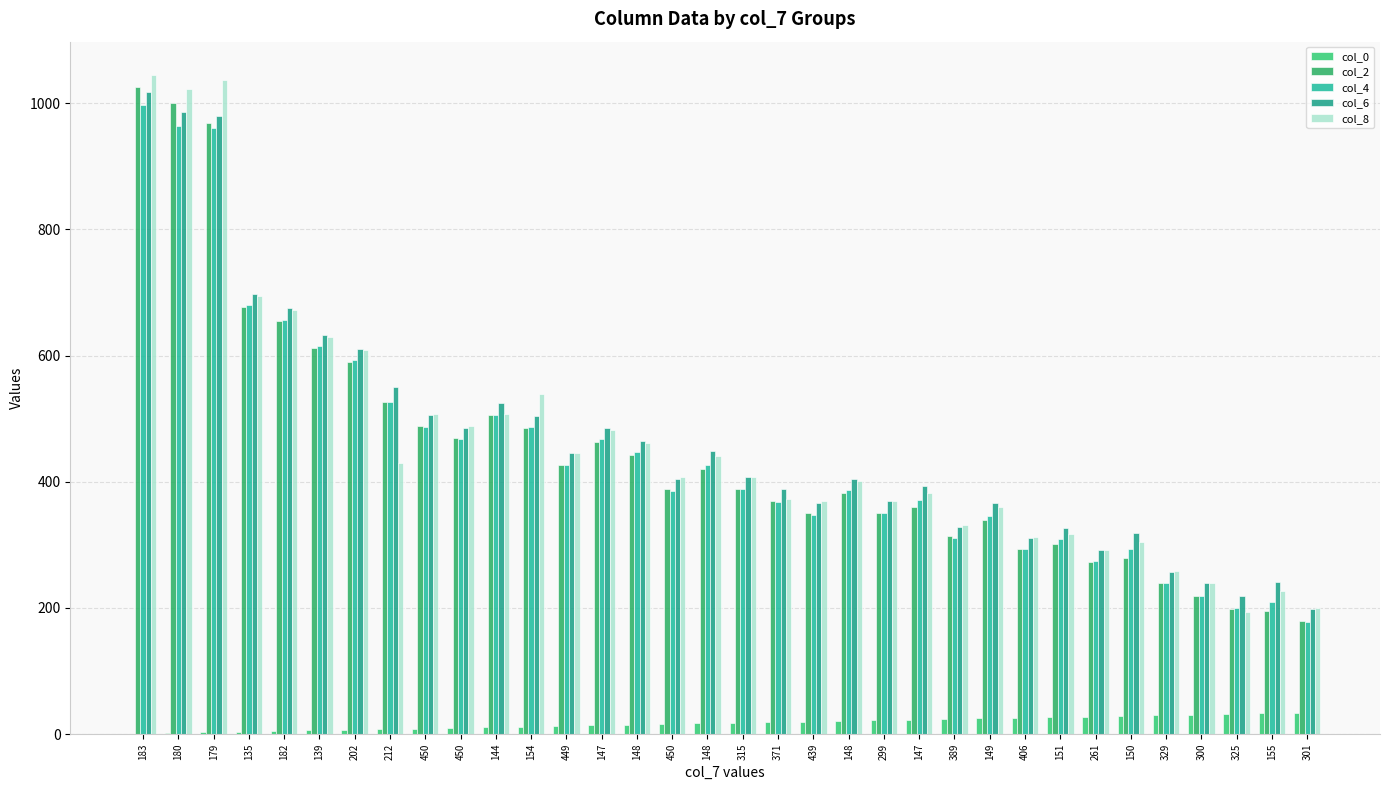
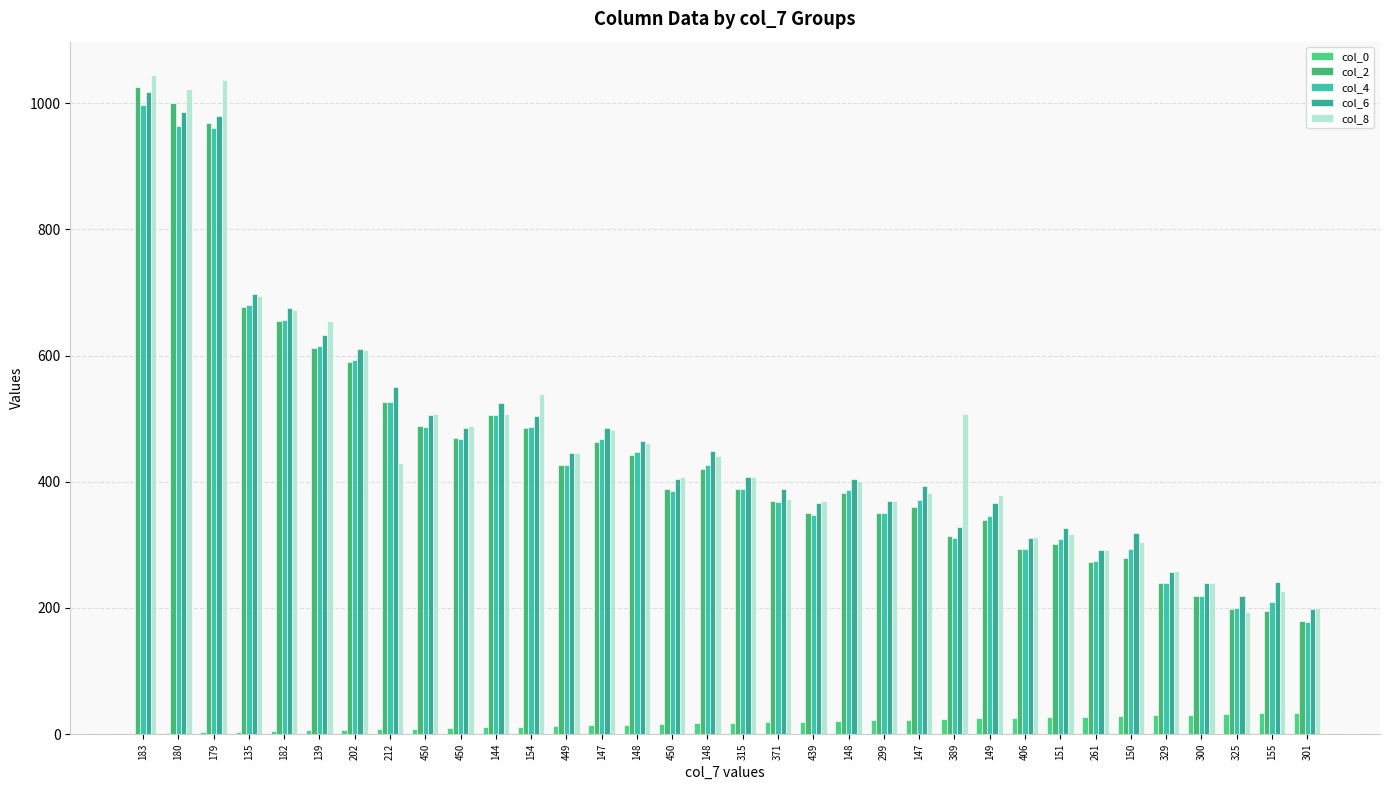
  {
    "col_8": {
      "183": 1050,
      "180": 1020,
      "179": 1040,
      "135": 700,
      "182": 670,
-     "139": 630,
+     "139": 660,
      "202": 610,
      "212": 430,
      "144": 510,
      "154": 540,
      "449": 450,
      "315": 410,
      "371": 370,
      "439": 370,
      "299": 370,
-     "389": 330,
-     "149": 360,
+     "389": 510,
+     "149": 380,
      "406": 310,
      "151": 320,
      "261": 290,
      "150": 300,
      "329": 260,
      "300": 240,
      "325": 190,
      "155": 230,
      "301": 200
    }
  }
